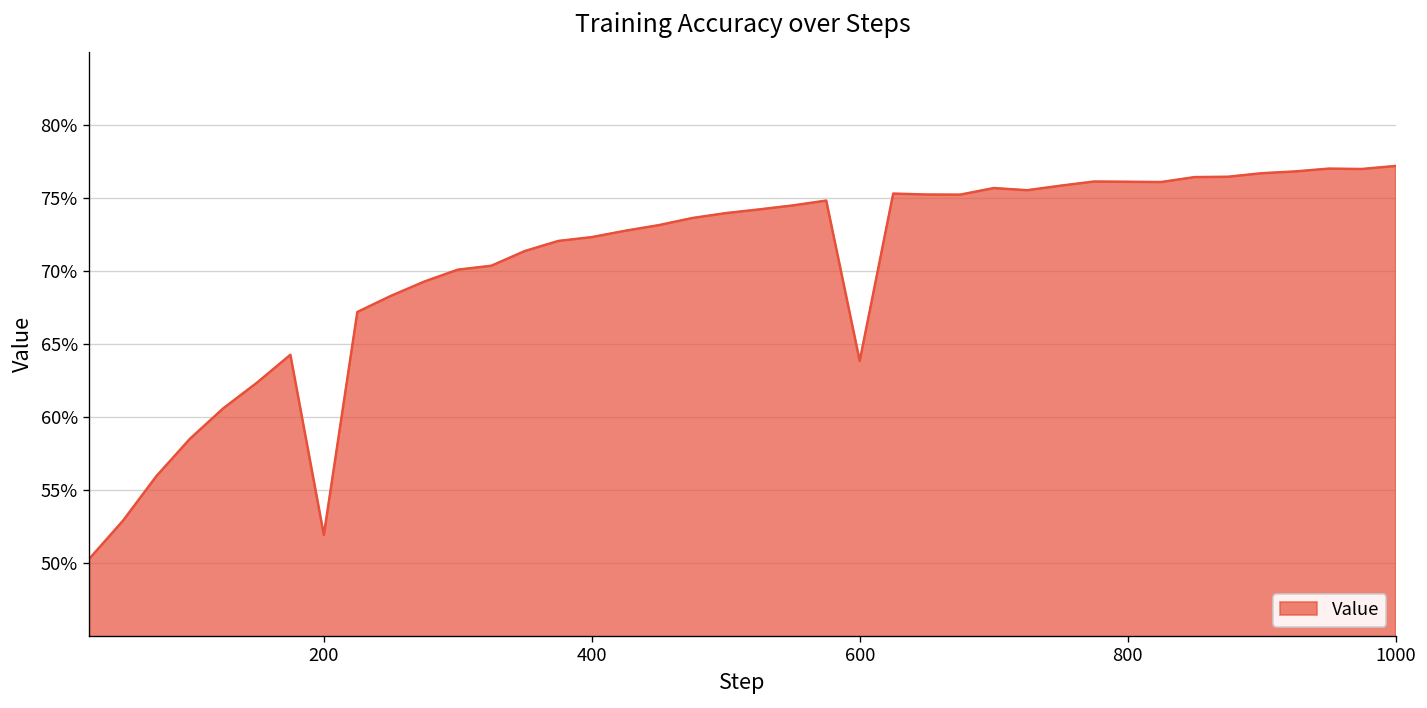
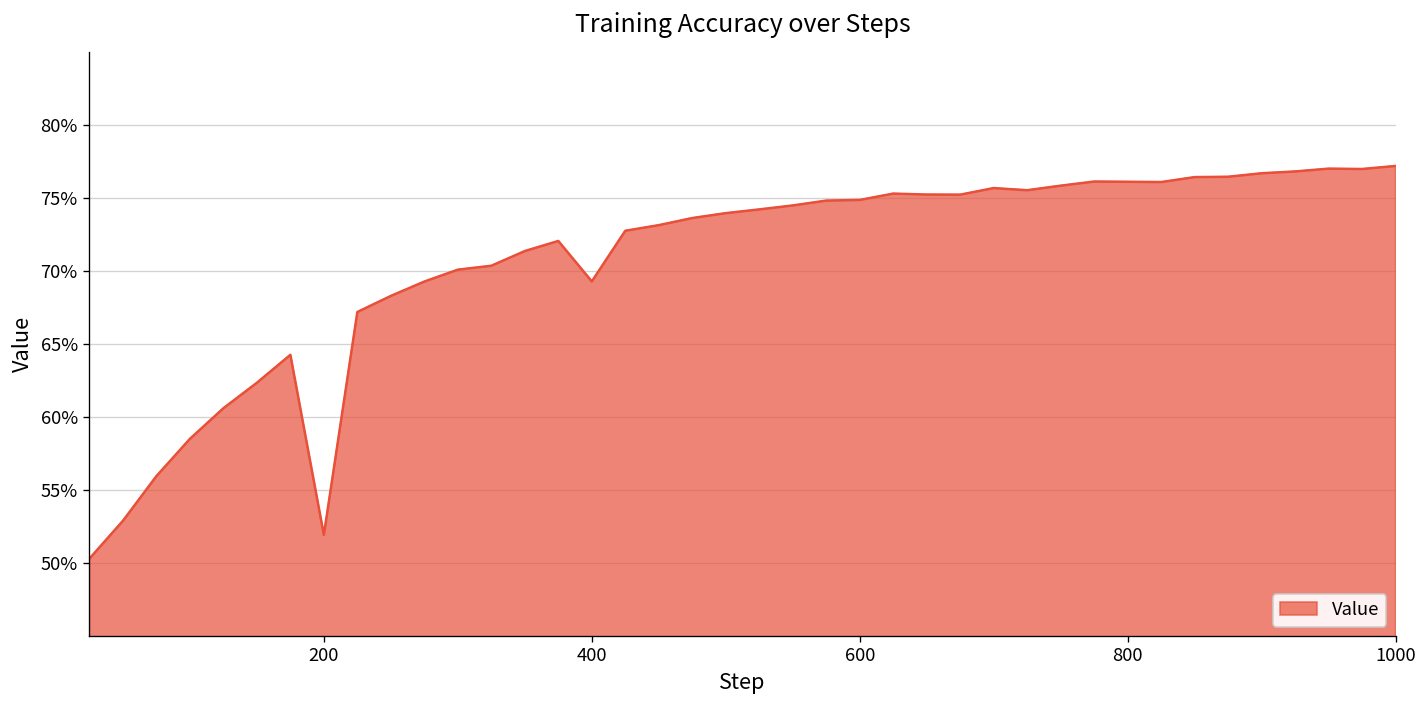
  {
    "200": "51.9%",
-   "400": "72.3%",
-   "600": "63.8%",
+   "400": "69.3%",
+   "600": "74.9%",
    "800": "76.1%",
    "1000": "77.2%"
  }
